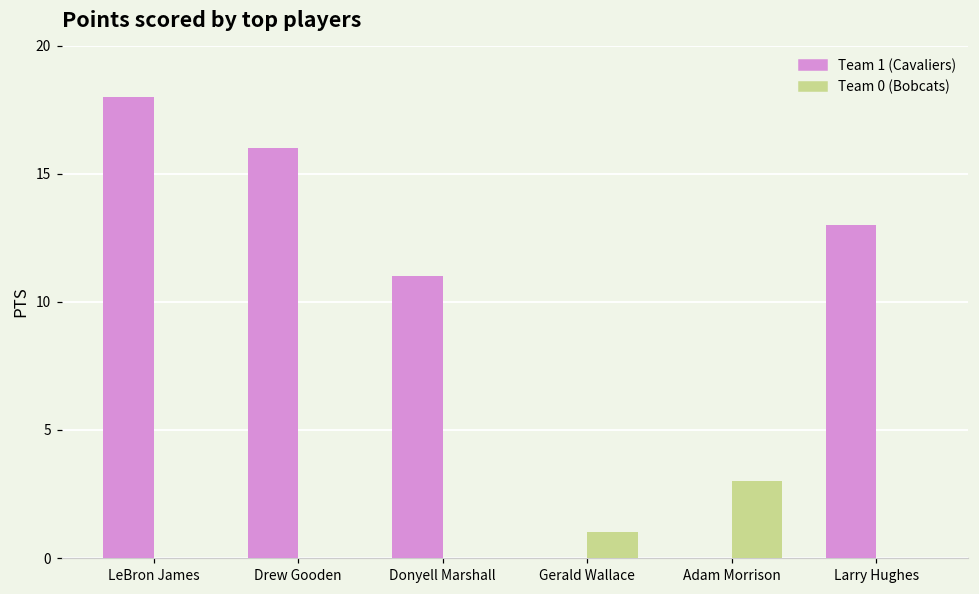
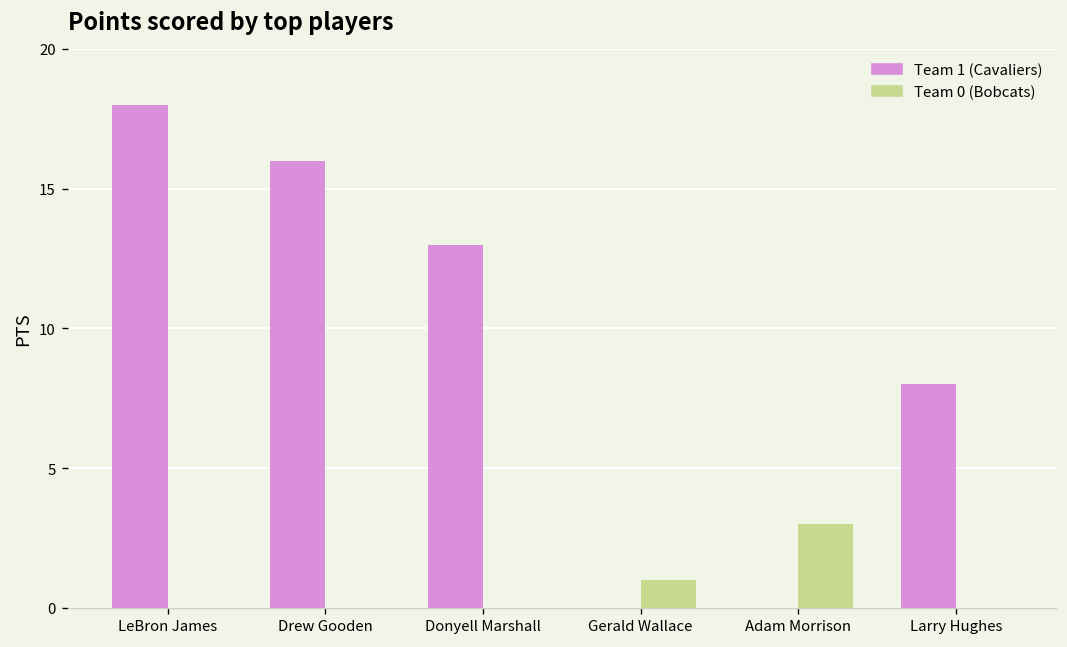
  {
    "Team 1 (Cavaliers)": {
      "LeBron James": 18,
      "Drew Gooden": 16,
-     "Donyell Marshall": 11,
+     "Donyell Marshall": 13,
      "Gerald Wallace": 0,
      "Adam Morrison": 0,
-     "Larry Hughes": 13
+     "Larry Hughes": 8
    },
    "Team 0 (Bobcats)": {
      "LeBron James": 0,
      "Drew Gooden": 0,
      "Donyell Marshall": 0,
      "Gerald Wallace": 1,
      "Adam Morrison": 3,
      "Larry Hughes": 0
    }
  }
